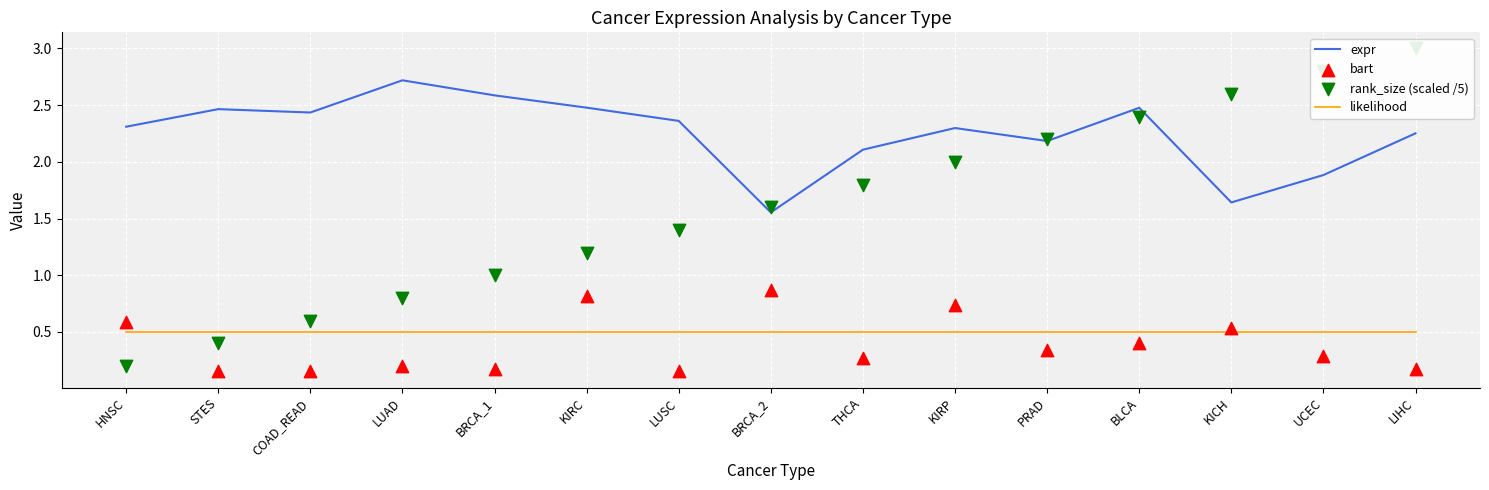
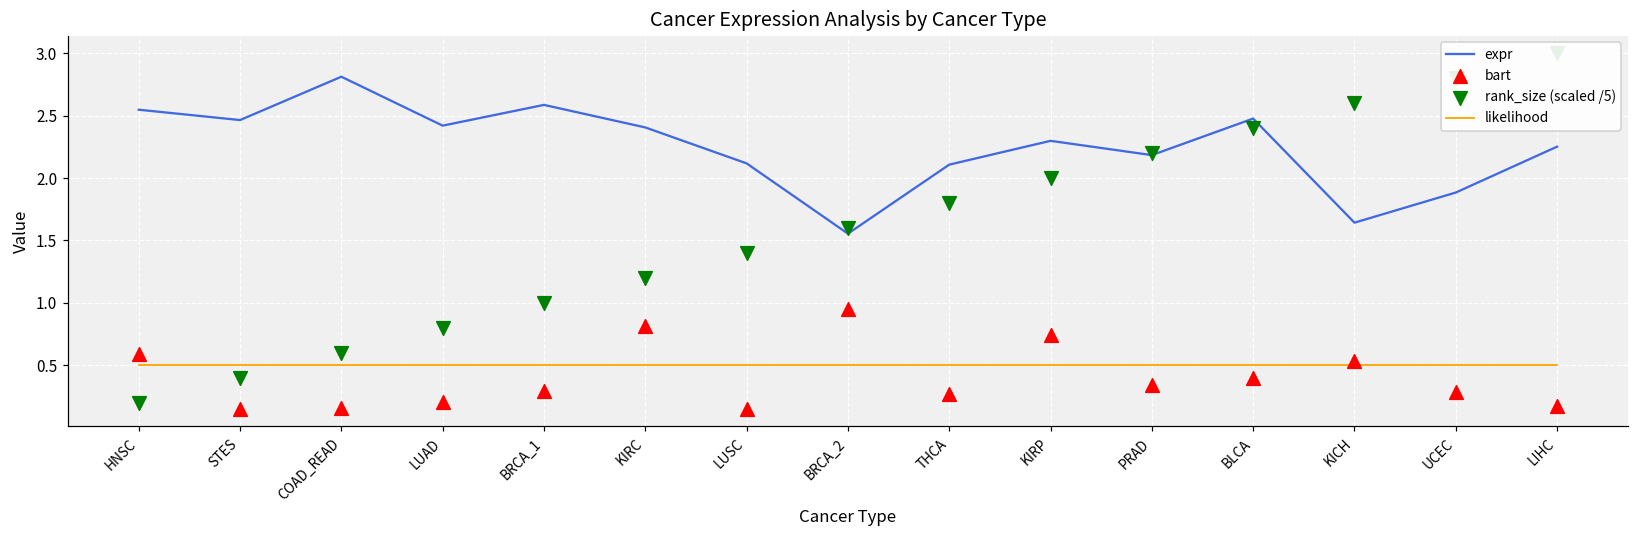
  {
    "expr": {
-     "HNSC": 2.31,
+     "HNSC": 2.55,
      "STES": 2.46,
-     "COAD_READ": 2.44,
-     "LUAD": 2.72,
+     "COAD_READ": 2.81,
+     "LUAD": 2.42,
      "BRCA_1": 2.59,
-     "KIRC": 2.48,
-     "LUSC": 2.36,
+     "KIRC": 2.41,
+     "LUSC": 2.12,
      "BRCA_2": 1.55,
      "THCA": 2.11,
      "KIRP": 2.30,
      "BLCA": 2.48,
      "KICH": 1.64,
      "UCEC": 1.88,
      "LIHC": 2.25
    },
    "bart": {
-     "BRCA_1": 0.17,
-     "BRCA_2": 0.87
+     "BRCA_1": 0.30,
+     "BRCA_2": 0.95
    },
    "likelihood": {
      "HNSC": 0.50,
      "STES": 0.50,
      "COAD_READ": 0.50,
      "LUAD": 0.50,
      "BRCA_1": 0.50,
      "KIRC": 0.50,
      "LUSC": 0.50,
      "BRCA_2": 0.50,
      "THCA": 0.50,
      "KIRP": 0.50,
      "PRAD": 0.50,
      "BLCA": 0.50,
      "KICH": 0.50,
      "UCEC": 0.50,
      "LIHC": 0.50
    }
  }
